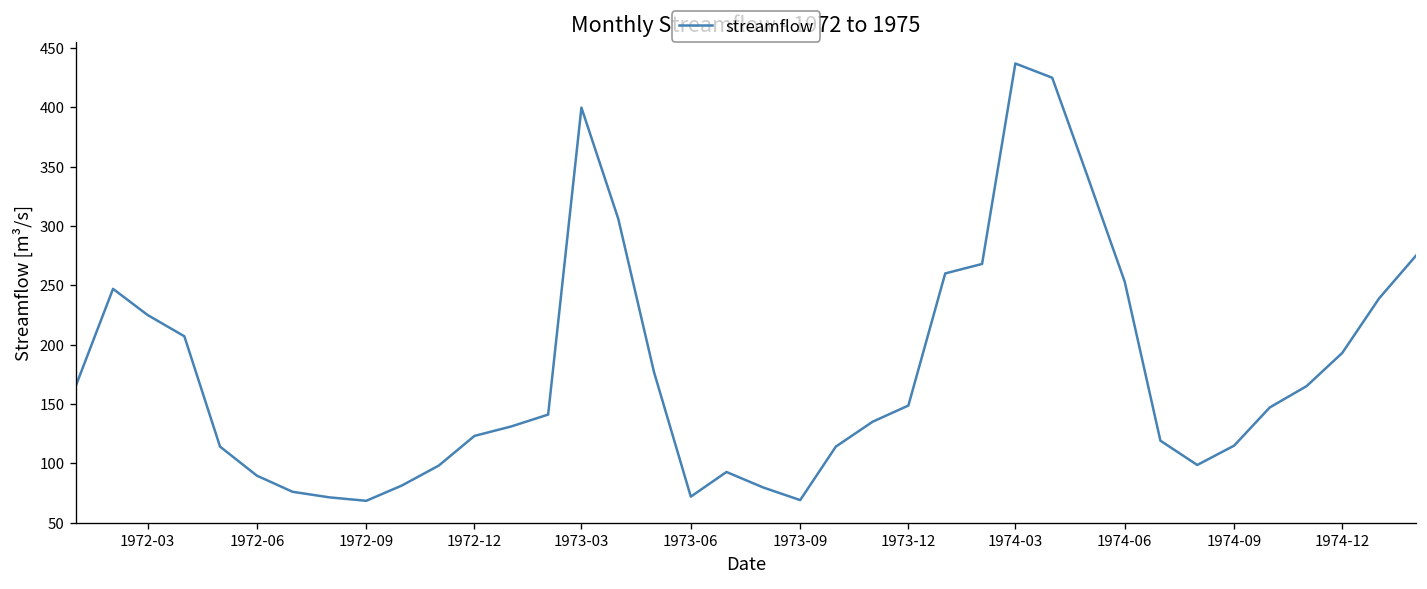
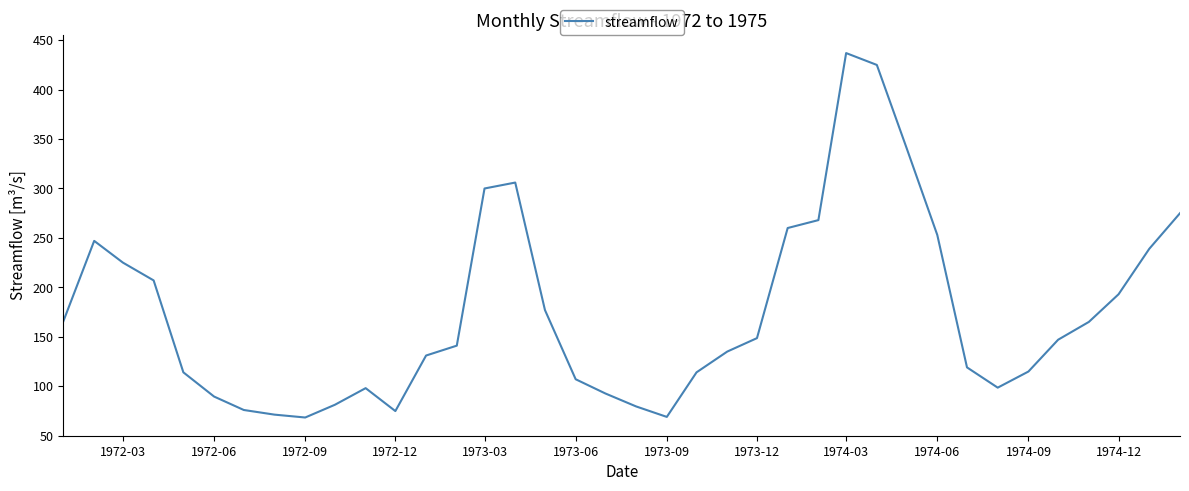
  {
    "1972-03": 230,
    "1972-06": 90,
    "1972-09": 70,
-   "1972-12": 120,
-   "1973-03": 400,
-   "1973-06": 70,
+   "1972-12": 70,
+   "1973-03": 300,
+   "1973-06": 110,
    "1973-09": 70,
    "1973-12": 150,
    "1974-03": 440,
    "1974-06": 250,
    "1974-09": 110,
    "1974-12": 190
  }
